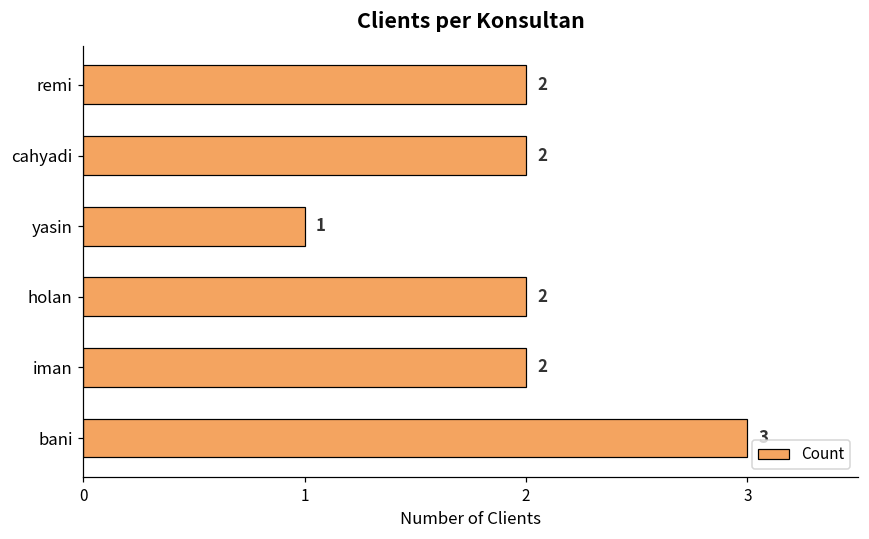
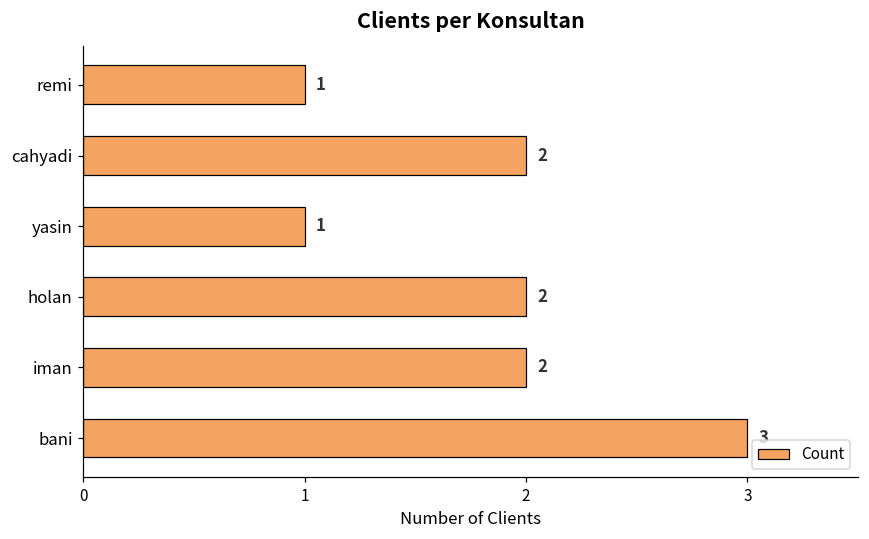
  {
-   "remi": 2,
+   "remi": 1,
    "cahyadi": 2,
    "yasin": 1,
    "holan": 2,
    "iman": 2
  }
